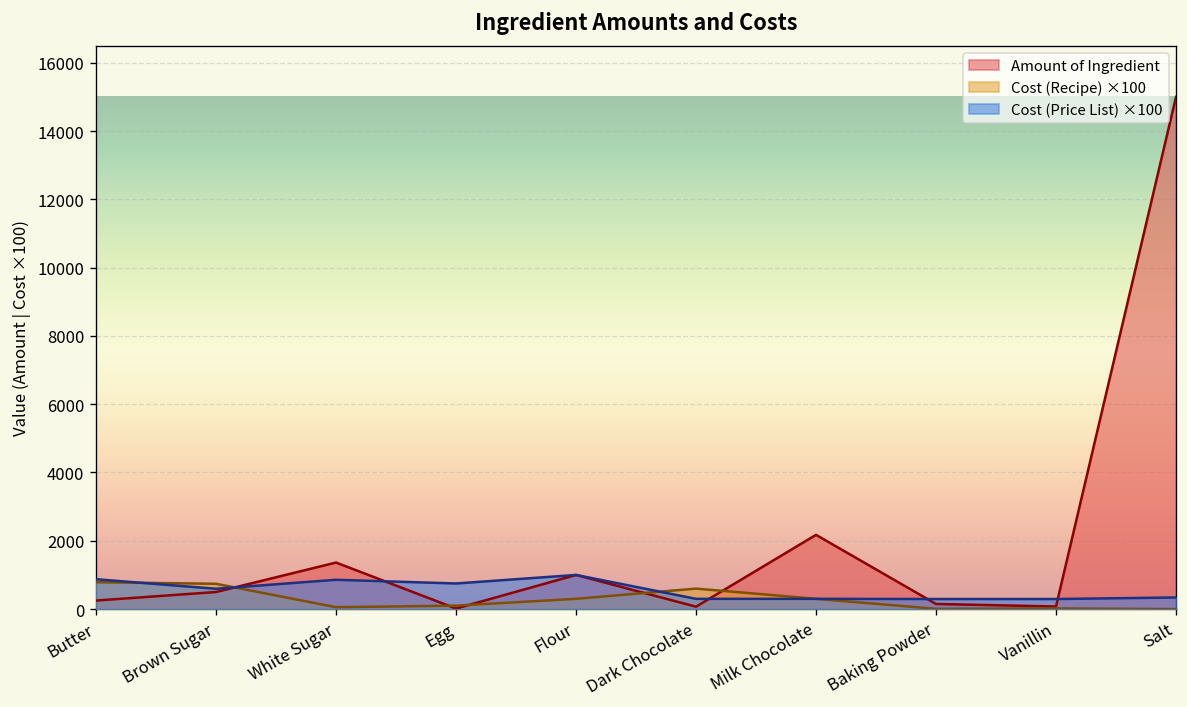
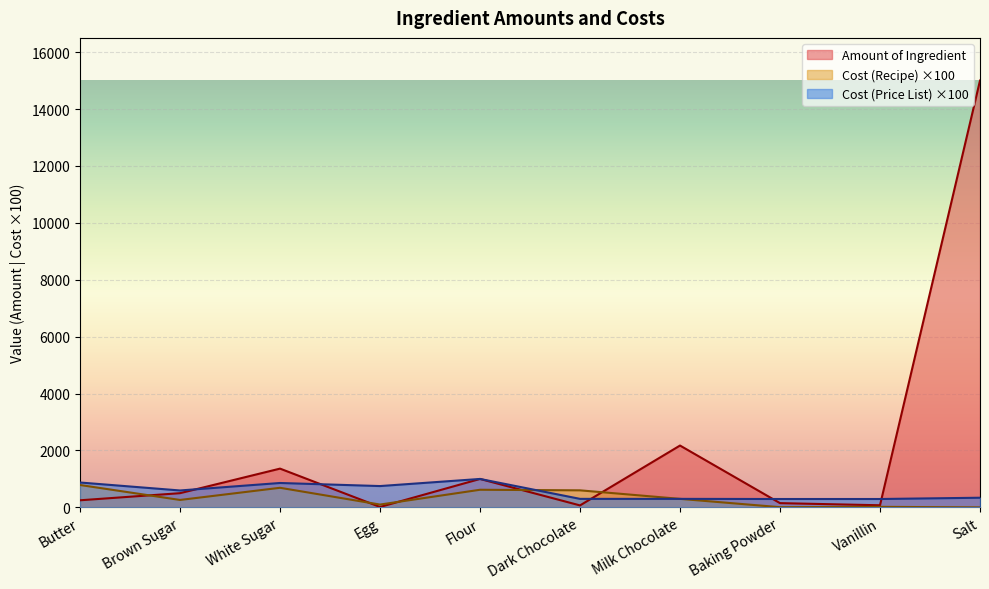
  {
    "Amount of Ingredient": {
      "Butter": 300,
      "Brown Sugar": 500,
      "White Sugar": 1400,
      "Dark Chocolate": 100,
      "Milk Chocolate": 2200,
      "Baking Powder": 200,
      "Salt": 15000
    },
    "Cost (Recipe) ×100": {
-     "Brown Sugar": 700,
-     "White Sugar": 100,
-     "Flour": 300,
+     "Brown Sugar": 300,
+     "White Sugar": 700,
+     "Flour": 600,
      "Dark Chocolate": 600,
      "Baking Powder": 0,
      "Salt": 0
    },
    "Cost (Price List) ×100": {
      "Brown Sugar": 600,
      "White Sugar": 900,
      "Egg": 800,
      "Dark Chocolate": 300,
      "Baking Powder": 300,
      "Vanillin": 300,
      "Salt": 300
    }
  }
